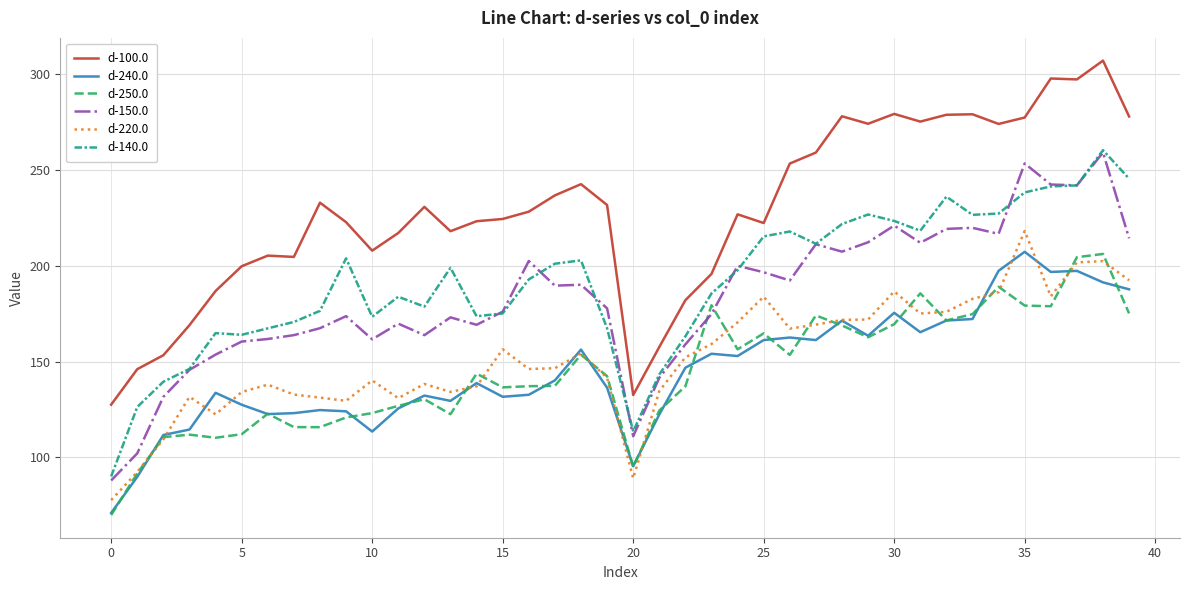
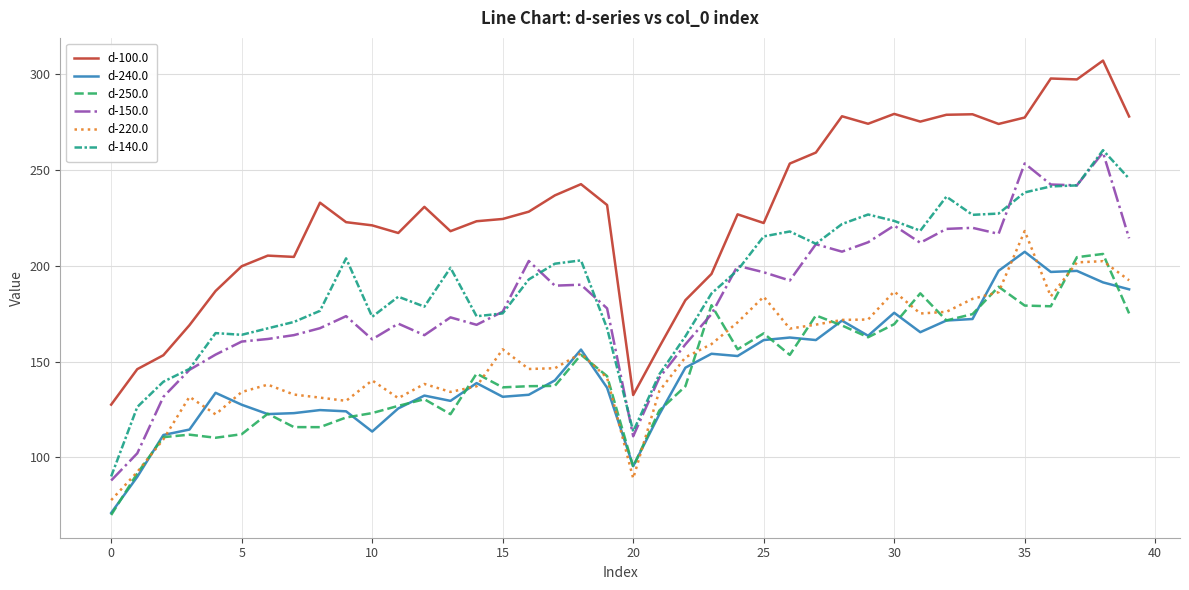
  {
    "d-100.0": {
      "0": 128,
      "5": 200,
-     "10": 208,
+     "10": 221,
      "15": 224,
      "20": 133,
      "25": 222,
      "30": 279,
      "35": 277
    },
    "d-240.0": {
      "5": 128,
      "10": 114,
      "15": 132,
      "25": 161,
      "30": 175,
      "35": 207
    },
    "d-150.0": {
      "0": 88,
      "5": 160,
      "10": 162,
      "20": 111,
      "25": 197,
      "30": 221,
      "35": 253
    },
    "d-220.0": {
      "0": 78,
      "5": 134,
      "10": 140,
      "15": 156,
      "20": 89,
      "25": 184,
      "30": 187,
      "35": 218
    }
  }
